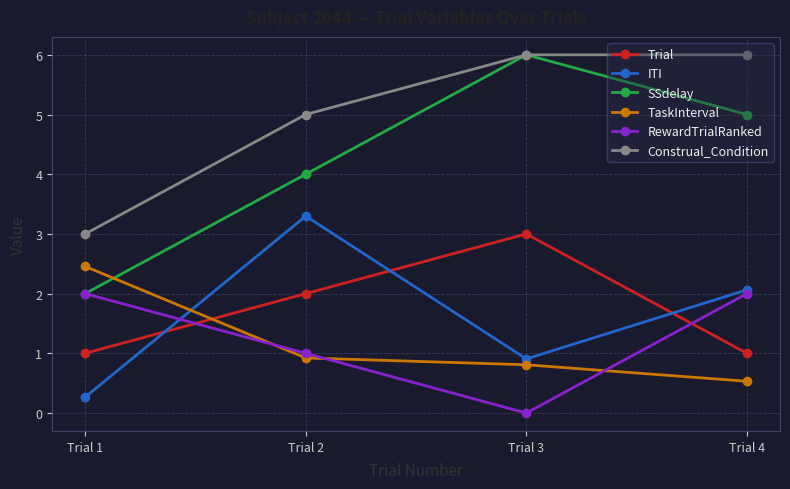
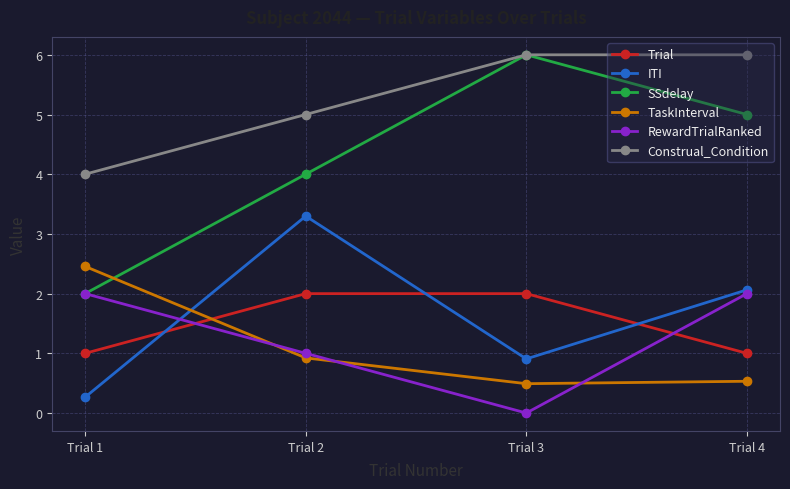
  {
    "Trial": {
      "Trial 1": 1,
      "Trial 2": 2,
-     "Trial 3": 3,
+     "Trial 3": 2,
      "Trial 4": 1
    },
    "ITI": {
      "Trial 1": 0.3,
      "Trial 2": 3.3,
      "Trial 3": 0.9,
      "Trial 4": 2.1
    },
    "SSdelay": {
      "Trial 2": 4.0
    },
    "TaskInterval": {
      "Trial 1": 2.5,
      "Trial 2": 0.9,
-     "Trial 3": 0.8,
+     "Trial 3": 0.5,
      "Trial 4": 0.5
    },
    "RewardTrialRanked": {
      "Trial 2": 1.0,
      "Trial 3": 0.0,
      "Trial 4": 2.0
    },
    "Construal_Condition": {
-     "Trial 1": 3,
+     "Trial 1": 4,
      "Trial 2": 5
    }
  }
